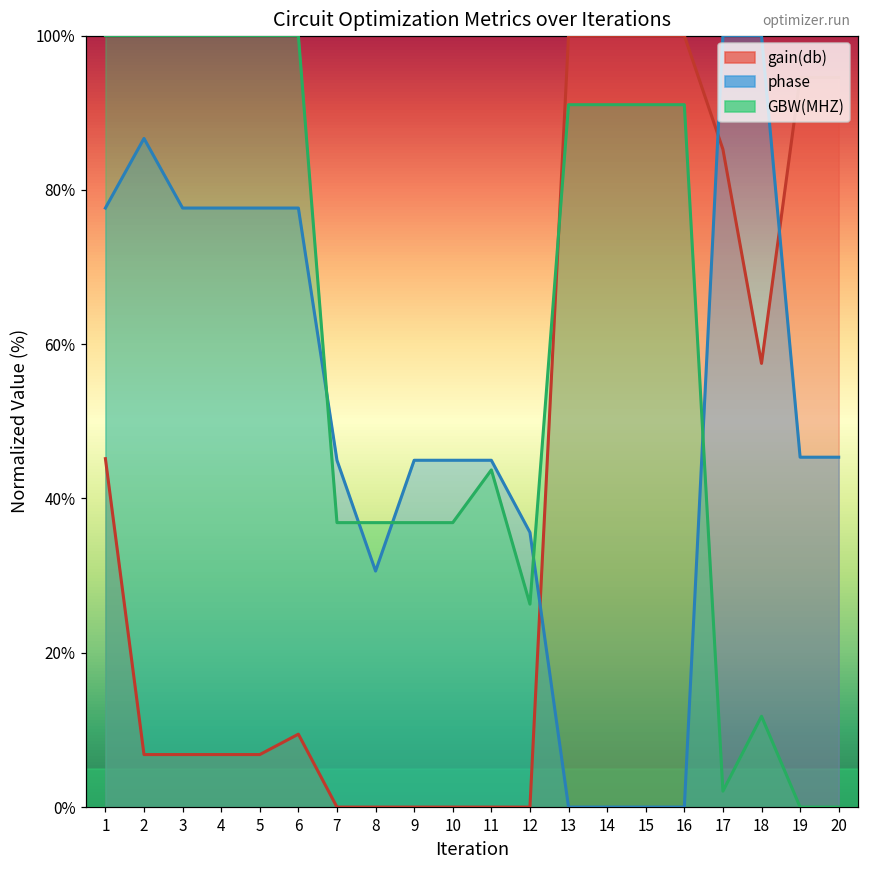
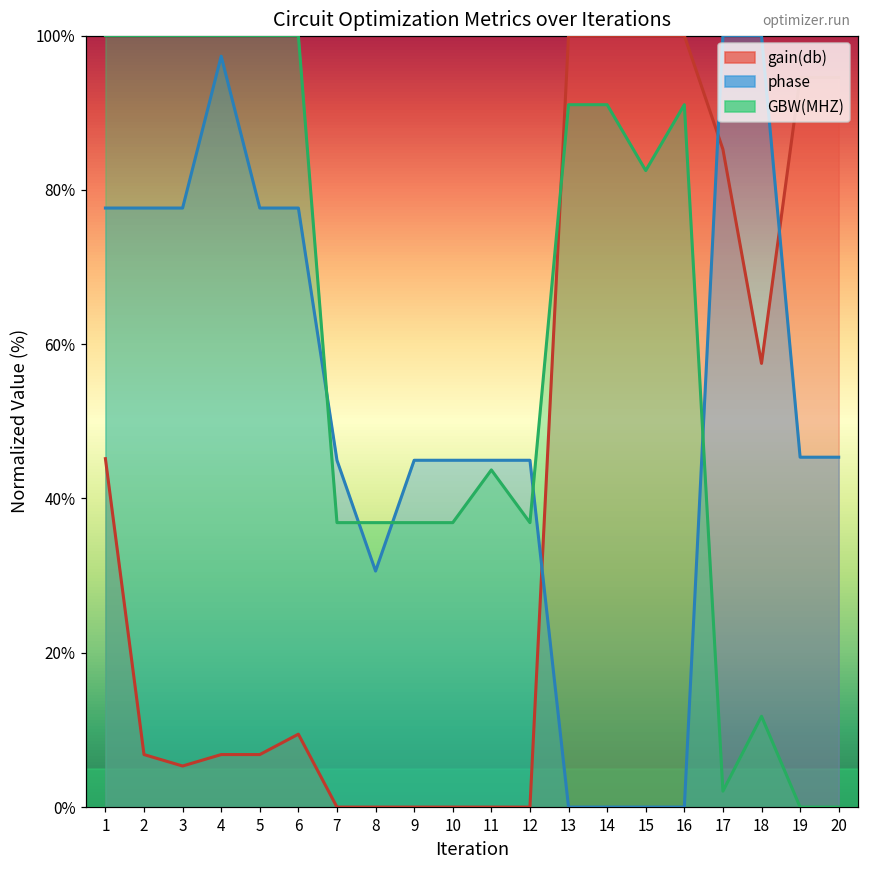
  {
    "gain(db)": {
      "1": "45%",
      "2": "7%",
-     "3": "7%",
+     "3": "5%",
      "4": "7%",
      "5": "7%",
      "6": "9%",
      "13": "100%",
      "14": "100%",
      "15": "100%",
      "16": "100%",
      "17": "85%",
      "18": "58%"
    },
    "phase": {
      "1": "78%",
-     "2": "87%",
+     "2": "78%",
      "3": "78%",
-     "4": "78%",
+     "4": "97%",
      "5": "78%",
      "6": "78%",
      "7": "45%",
      "8": "31%",
      "9": "45%",
      "10": "45%",
      "11": "45%",
-     "12": "36%",
+     "12": "45%",
      "17": "100%",
      "18": "100%",
      "19": "45%",
      "20": "45%"
    },
    "GBW(MHZ)": {
      "1": "100%",
      "2": "100%",
      "3": "100%",
      "4": "100%",
      "5": "100%",
      "6": "100%",
      "7": "37%",
      "8": "37%",
      "9": "37%",
      "10": "37%",
      "11": "44%",
-     "12": "26%",
+     "12": "37%",
      "13": "91%",
      "14": "91%",
-     "15": "91%",
+     "15": "83%",
      "16": "91%",
      "18": "12%"
    }
  }
